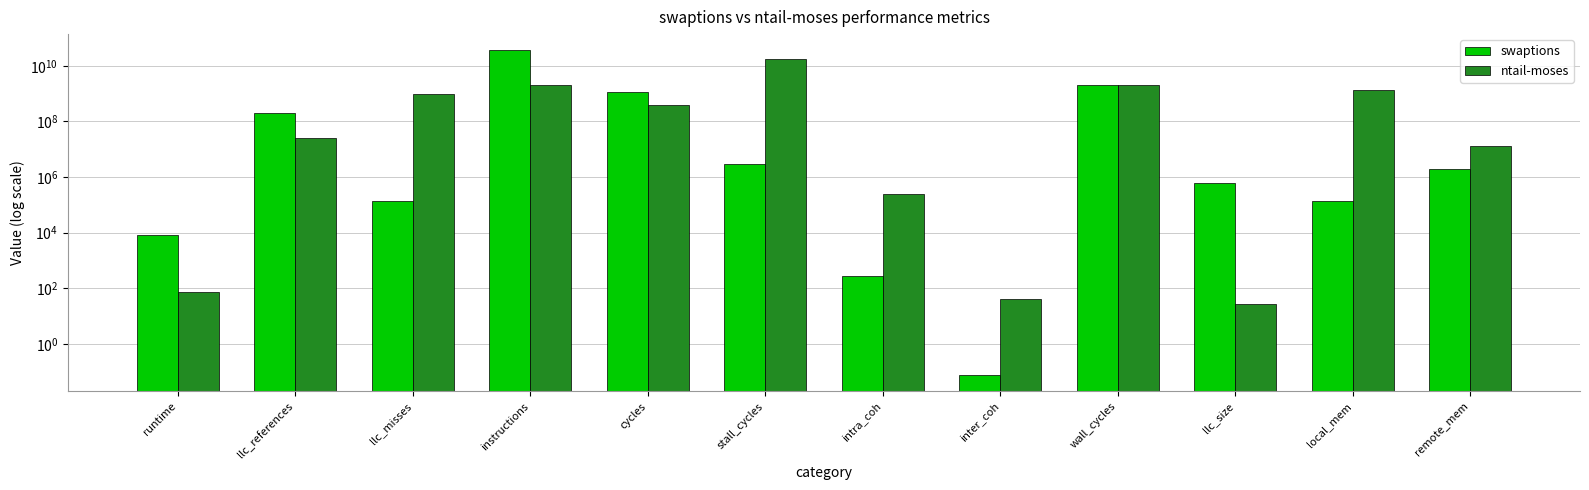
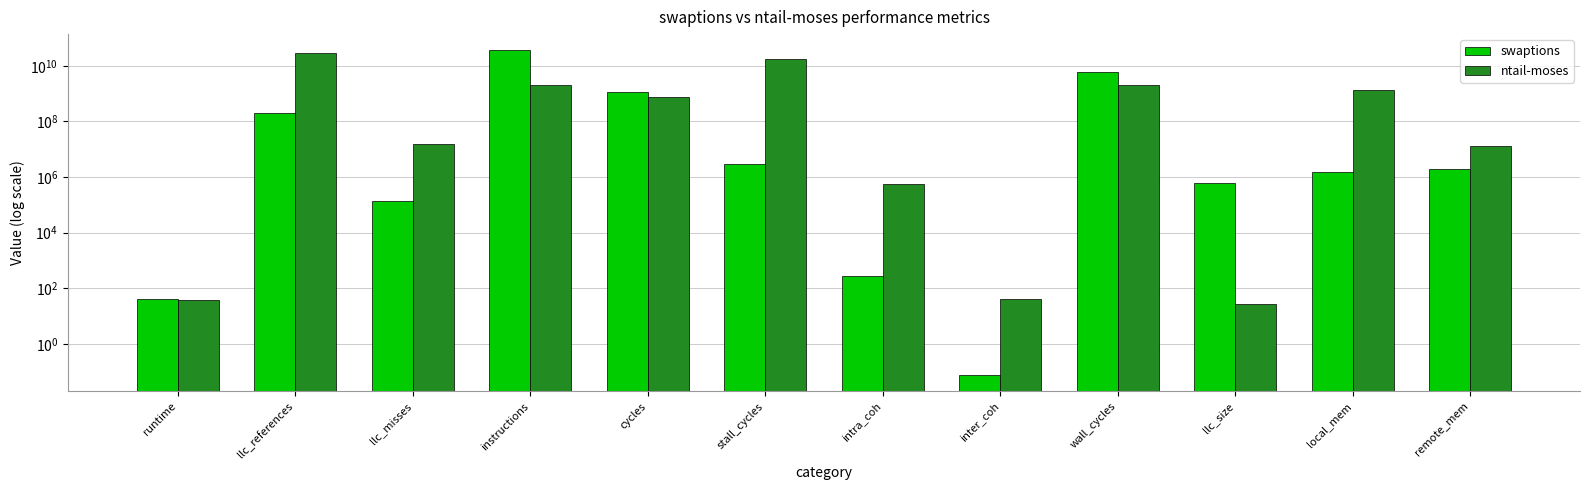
  {
    "swaptions": {
-     "runtime": 8000,
+     "runtime": 40,
      "llc_references": 200000000,
      "llc_misses": 100000,
      "instructions": 40000000000,
      "cycles": 1100000000,
      "stall_cycles": 3000000,
      "intra_coh": 300,
      "inter_coh": 0.08,
-     "wall_cycles": 2000000000,
+     "wall_cycles": 6000000000,
      "llc_size": 600000,
-     "local_mem": 100000,
+     "local_mem": 2000000,
      "remote_mem": 2000000
    },
    "ntail-moses": {
-     "runtime": 80,
-     "llc_references": 30000000,
-     "llc_misses": 1000000000,
+     "runtime": 40,
+     "llc_references": 30000000000,
+     "llc_misses": 20000000,
      "instructions": 2000000000,
-     "cycles": 400000000,
+     "cycles": 800000000,
      "stall_cycles": 20000000000,
-     "intra_coh": 200000,
+     "intra_coh": 600000,
      "inter_coh": 40,
      "wall_cycles": 2000000000,
      "llc_size": 30,
      "local_mem": 1000000000,
      "remote_mem": 10000000
    }
  }
